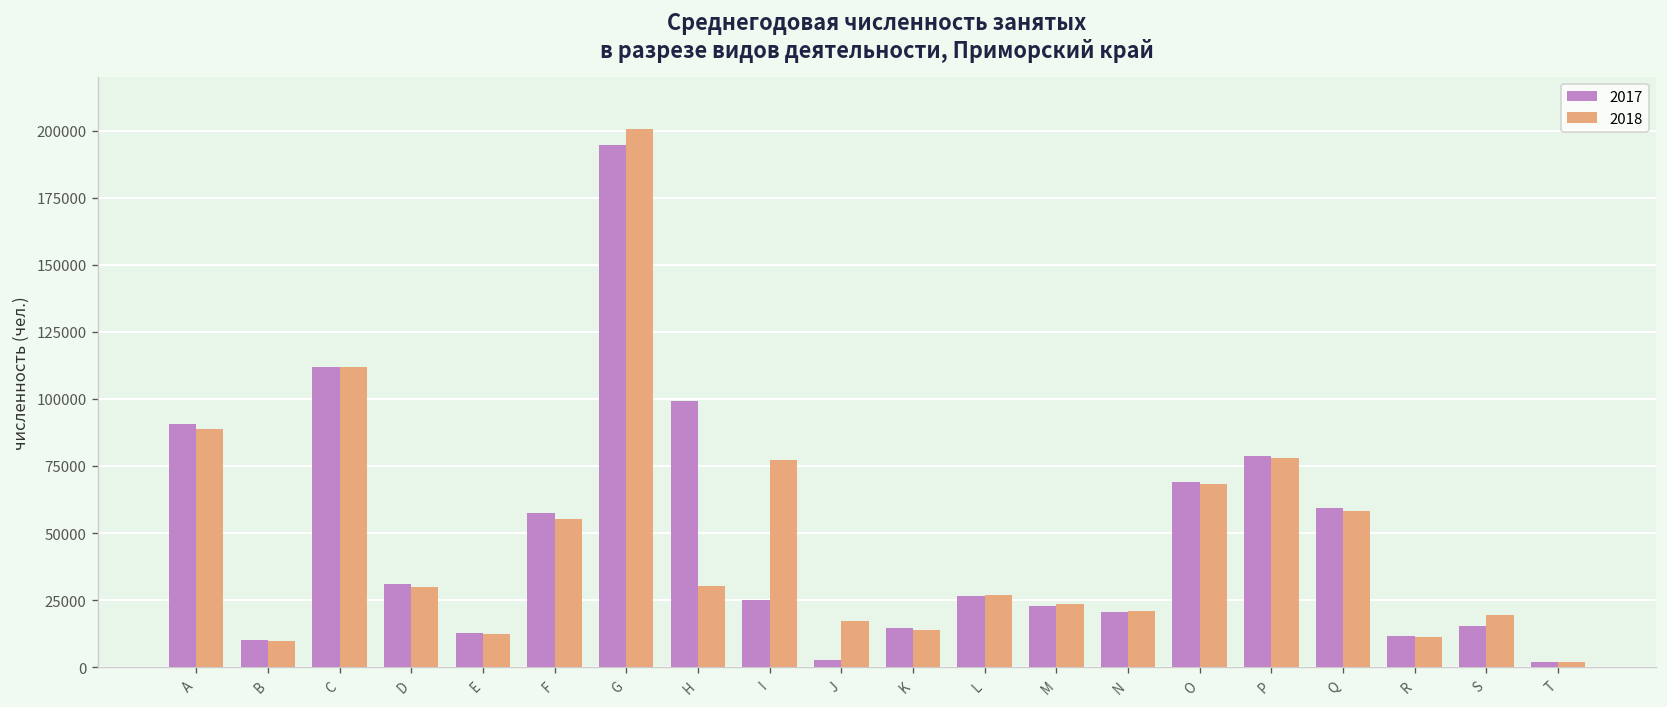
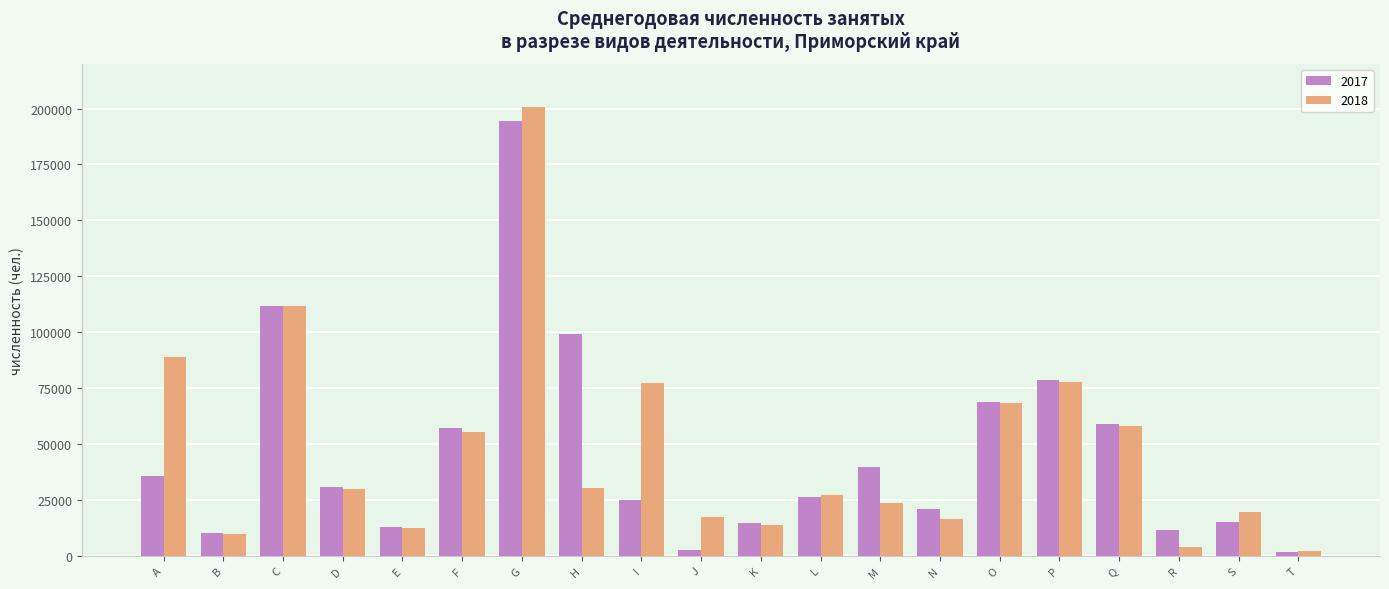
  {
    "2017": {
-     "A": 91000,
+     "A": 36000,
      "B": 10000,
      "C": 112000,
      "D": 31000,
      "E": 13000,
      "F": 57000,
      "G": 194000,
      "H": 99000,
      "I": 25000,
      "J": 3000,
      "K": 15000,
      "L": 27000,
-     "M": 23000,
+     "M": 40000,
      "N": 21000,
      "O": 69000,
      "P": 79000,
      "Q": 59000,
      "R": 12000,
      "S": 15000,
      "T": 2000
    },
    "2018": {
      "A": 89000,
      "B": 10000,
      "C": 112000,
      "D": 30000,
      "E": 12000,
      "F": 55000,
      "G": 201000,
      "H": 30000,
      "I": 77000,
      "J": 17000,
      "K": 14000,
      "L": 27000,
      "M": 23000,
-     "N": 21000,
+     "N": 17000,
      "O": 68000,
      "P": 78000,
      "Q": 58000,
-     "R": 11000,
+     "R": 4000,
      "S": 20000,
      "T": 2000
    }
  }
